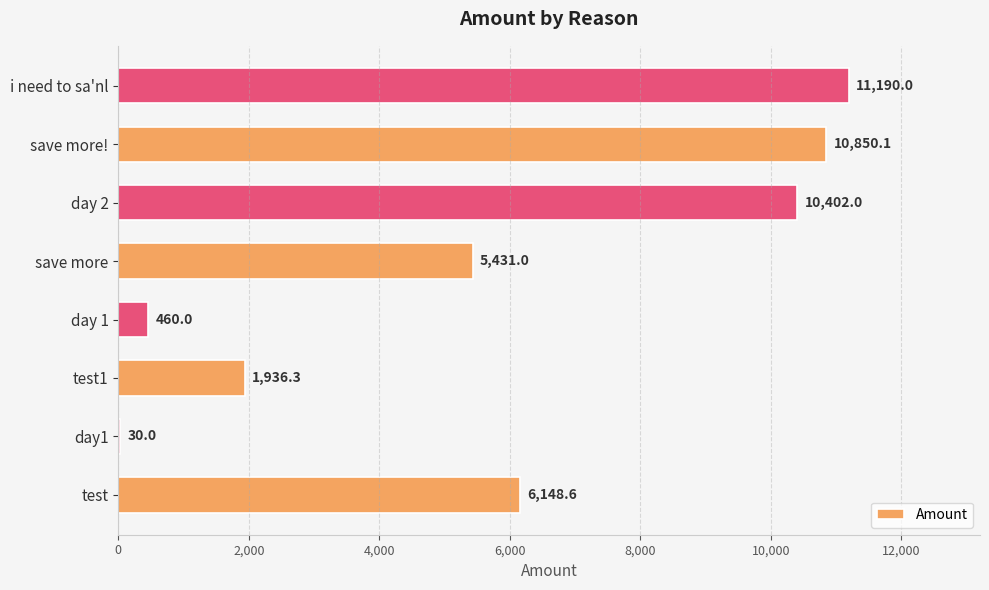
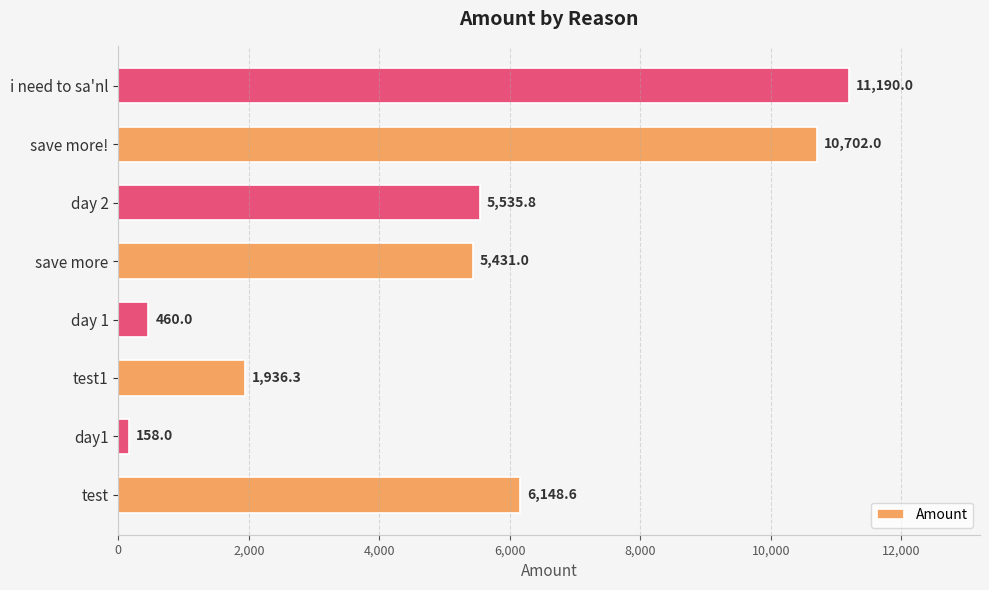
  {
    "i need to sa'nl": "11,190.0",
-   "save more!": "10,850.1",
-   "day 2": "10,402.0",
+   "save more!": "10,702.0",
+   "day 2": "5,535.8",
    "save more": "5,431.0",
    "day 1": "460.0",
    "test1": "1,936.3",
-   "day1": "30.0",
+   "day1": "158.0",
    "test": "6,148.6"
  }
